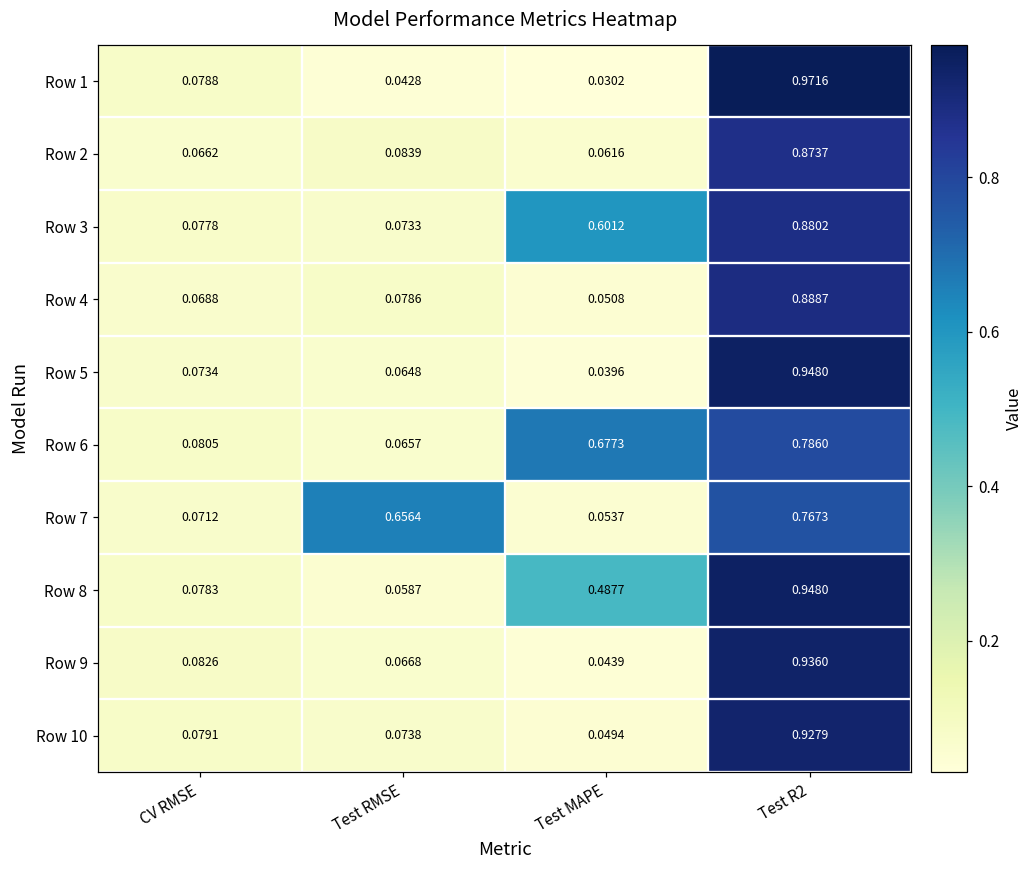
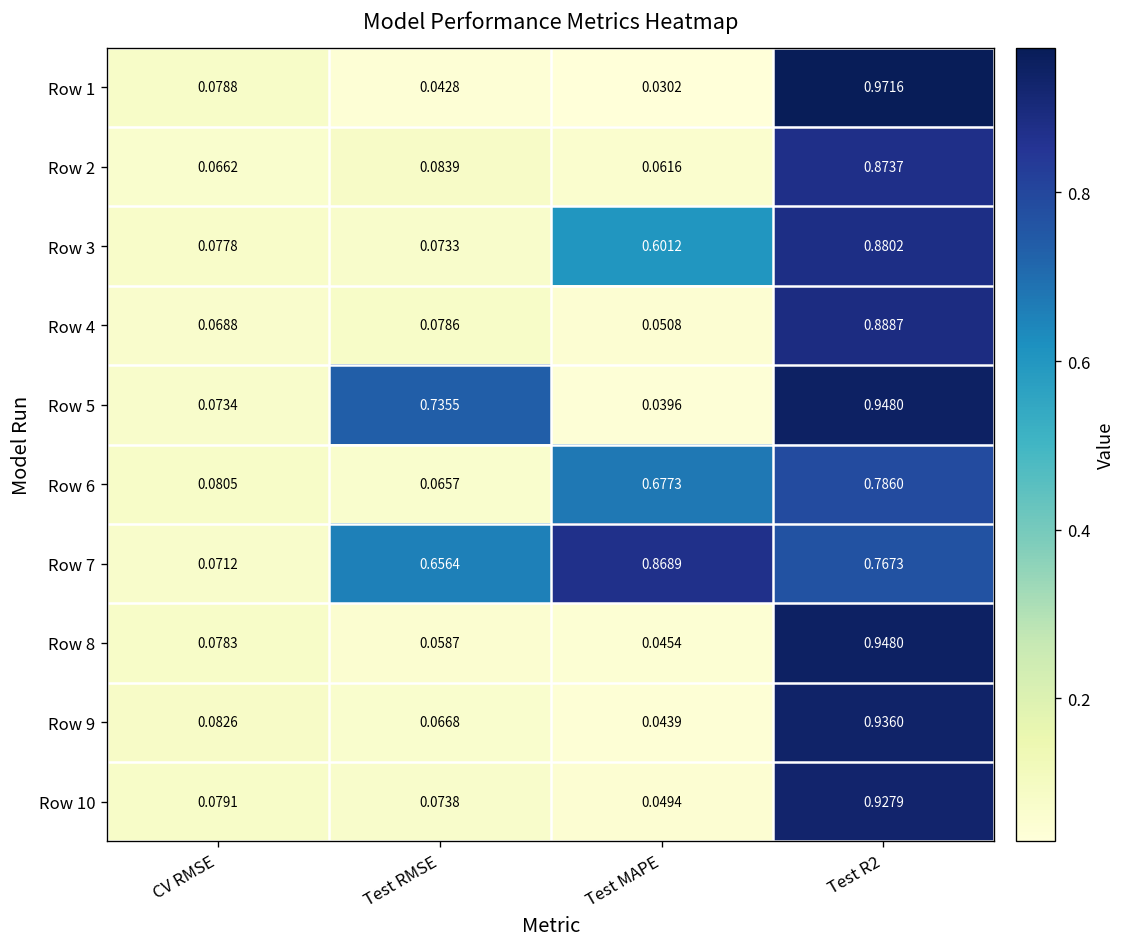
  {
    "Row 1": {
      "CV RMSE": 0.0788,
      "Test RMSE": 0.0428,
      "Test MAPE": 0.0302,
      "Test R2": 0.9716
    },
    "Row 2": {
      "CV RMSE": 0.0662,
      "Test RMSE": 0.0839,
      "Test MAPE": 0.0616,
      "Test R2": 0.8737
    },
    "Row 3": {
      "CV RMSE": 0.0778,
      "Test RMSE": 0.0733,
      "Test MAPE": 0.6012,
      "Test R2": 0.8802
    },
    "Row 4": {
      "CV RMSE": 0.0688,
      "Test RMSE": 0.0786,
      "Test MAPE": 0.0508,
      "Test R2": 0.8887
    },
    "Row 5": {
      "CV RMSE": 0.0734,
-     "Test RMSE": 0.0648,
+     "Test RMSE": 0.7355,
      "Test MAPE": 0.0396,
      "Test R2": 0.9480
    },
    "Row 6": {
      "CV RMSE": 0.0805,
      "Test RMSE": 0.0657,
      "Test MAPE": 0.6773,
      "Test R2": 0.7860
    },
    "Row 7": {
      "CV RMSE": 0.0712,
      "Test RMSE": 0.6564,
-     "Test MAPE": 0.0537,
+     "Test MAPE": 0.8689,
      "Test R2": 0.7673
    },
    "Row 8": {
      "CV RMSE": 0.0783,
      "Test RMSE": 0.0587,
-     "Test MAPE": 0.4877,
+     "Test MAPE": 0.0454,
      "Test R2": 0.9480
    },
    "Row 9": {
      "CV RMSE": 0.0826,
      "Test RMSE": 0.0668,
      "Test MAPE": 0.0439,
      "Test R2": 0.9360
    },
    "Row 10": {
      "CV RMSE": 0.0791,
      "Test RMSE": 0.0738,
      "Test MAPE": 0.0494,
      "Test R2": 0.9279
    }
  }
